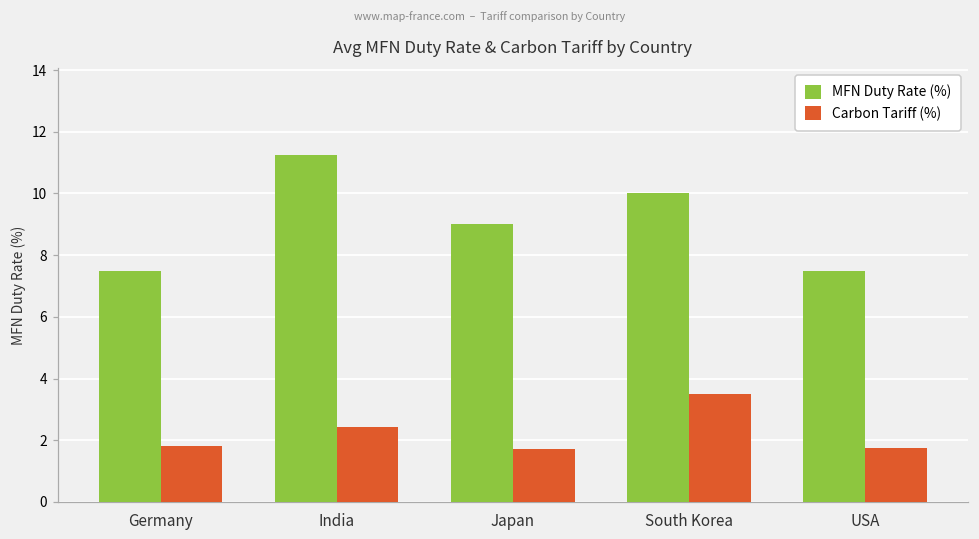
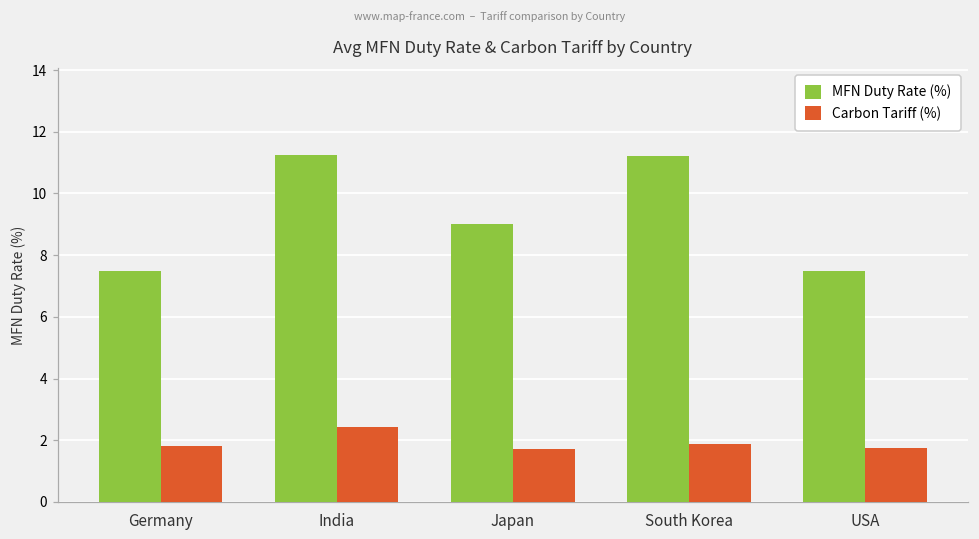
  {
    "MFN Duty Rate (%)": {
      "Germany": 7.5,
      "India": 11.3,
      "Japan": 9.0,
-     "South Korea": 10.0,
+     "South Korea": 11.2,
      "USA": 7.5
    },
    "Carbon Tariff (%)": {
      "Germany": 1.8,
      "India": 2.4,
      "Japan": 1.7,
-     "South Korea": 3.5,
+     "South Korea": 1.9,
      "USA": 1.8
    }
  }
